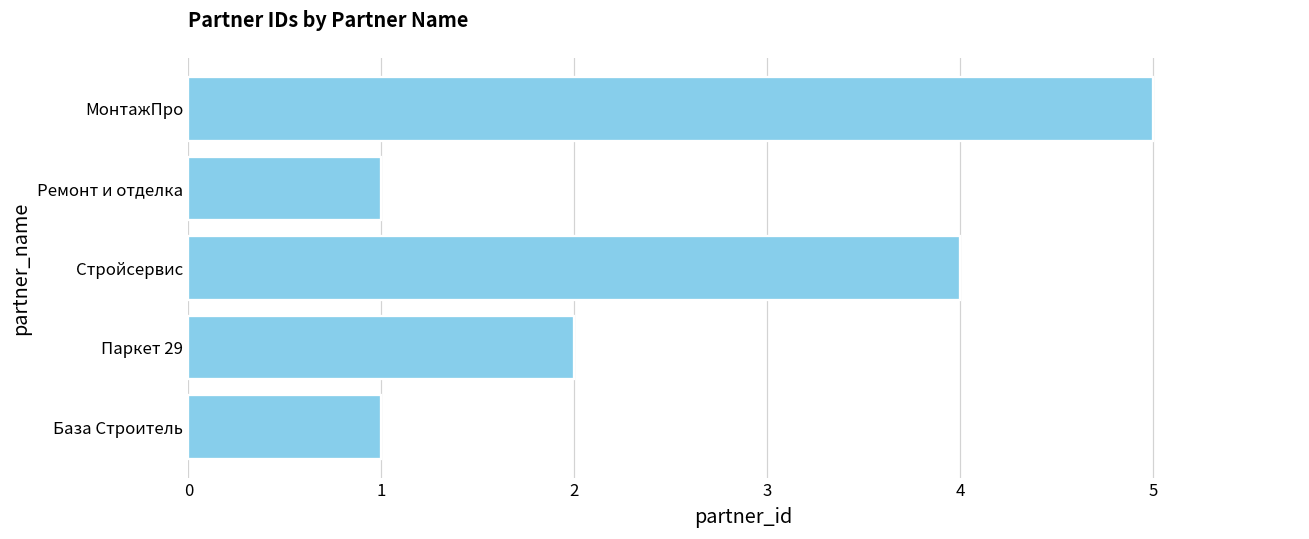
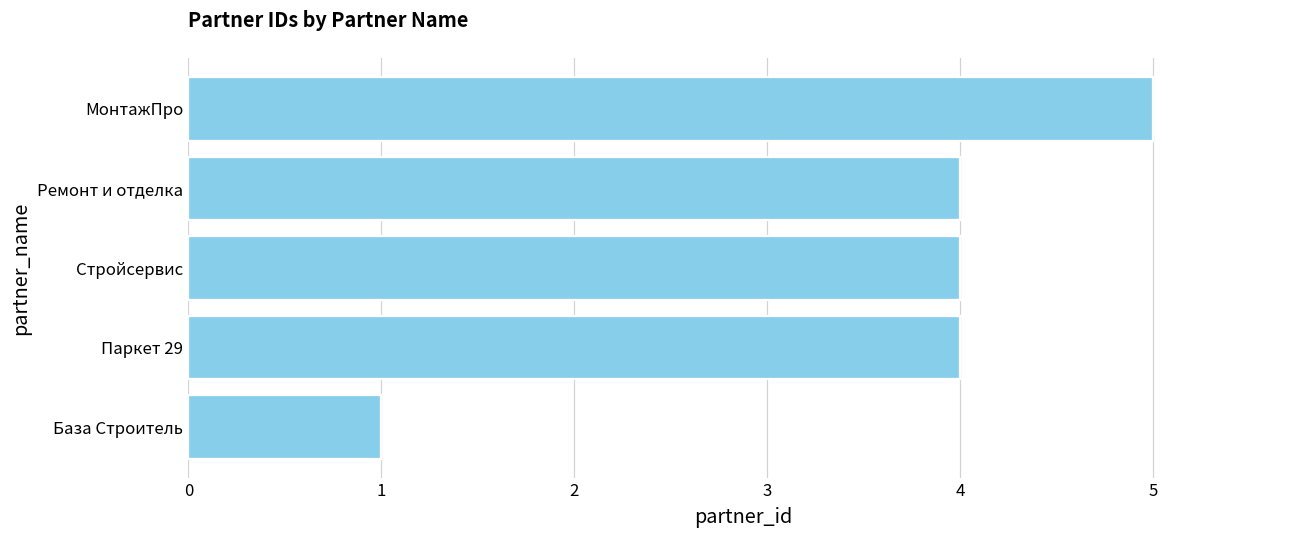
  {
    "МонтажПро": 5,
-   "Ремонт и отделка": 1,
+   "Ремонт и отделка": 4,
    "Стройсервис": 4,
-   "Паркет 29": 2,
+   "Паркет 29": 4,
    "База Строитель": 1
  }
